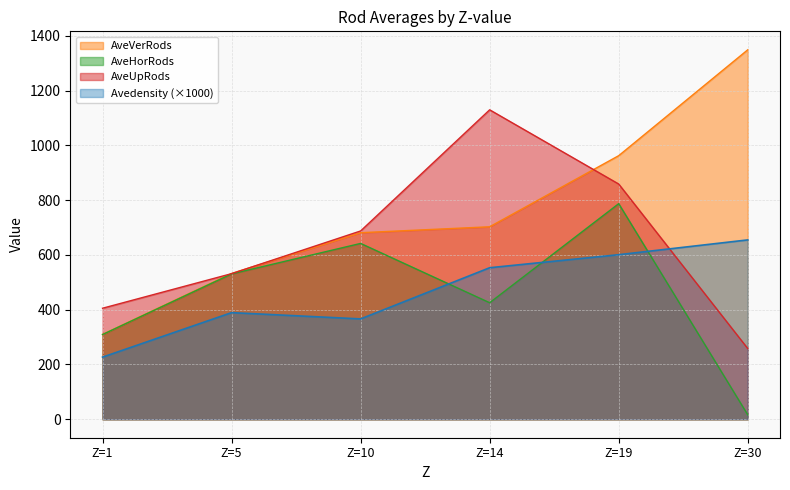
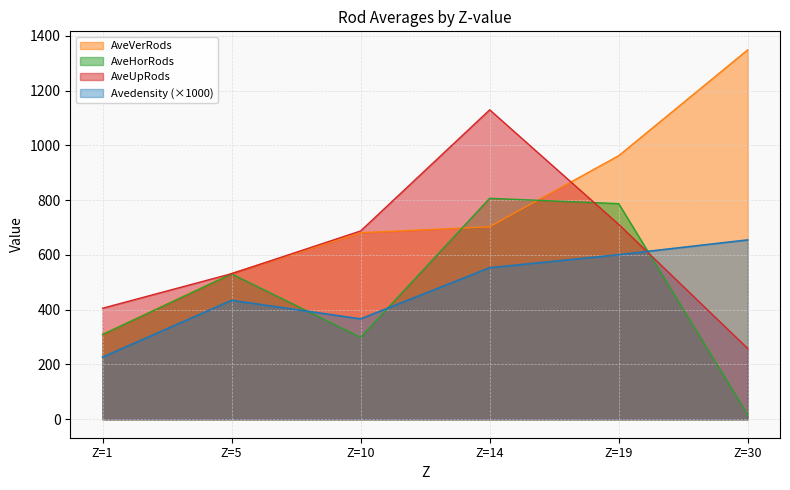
  {
    "AveVerRods": {
      "Z=14": 700,
      "Z=19": 960,
      "Z=30": 1350
    },
    "AveHorRods": {
-     "Z=10": 640,
-     "Z=14": 430,
+     "Z=10": 300,
+     "Z=14": 810,
      "Z=19": 790,
      "Z=30": 20
    },
    "AveUpRods": {
      "Z=1": 410,
      "Z=14": 1130,
-     "Z=19": 860,
+     "Z=19": 710,
      "Z=30": 260
    },
    "Avedensity (×1000)": {
      "Z=1": 230,
-     "Z=5": 390,
+     "Z=5": 430,
      "Z=10": 370,
      "Z=14": 550,
      "Z=19": 600,
      "Z=30": 650
    }
  }
